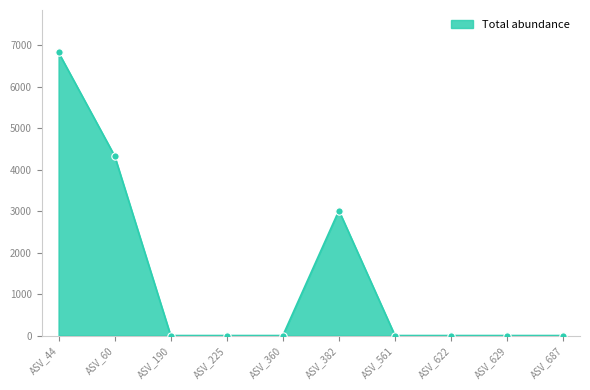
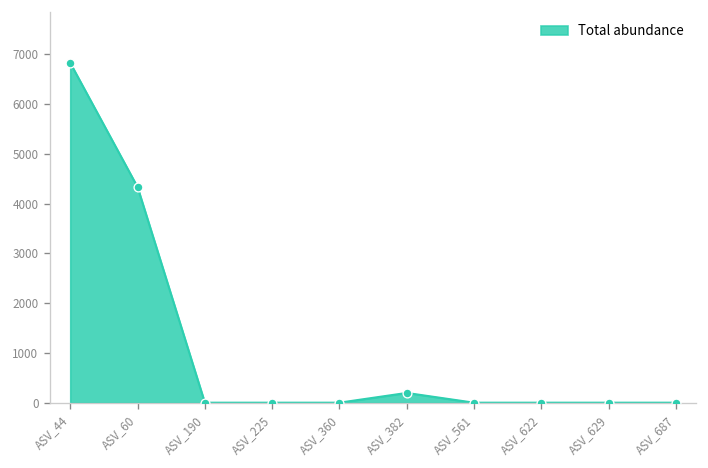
  {
    "ASV_44": 6800,
    "ASV_60": 4300,
    "ASV_190": 0,
    "ASV_225": 0,
    "ASV_360": 0,
-   "ASV_382": 3000,
+   "ASV_382": 200,
    "ASV_561": 0,
    "ASV_622": 0,
    "ASV_629": 0,
    "ASV_687": 0
  }
